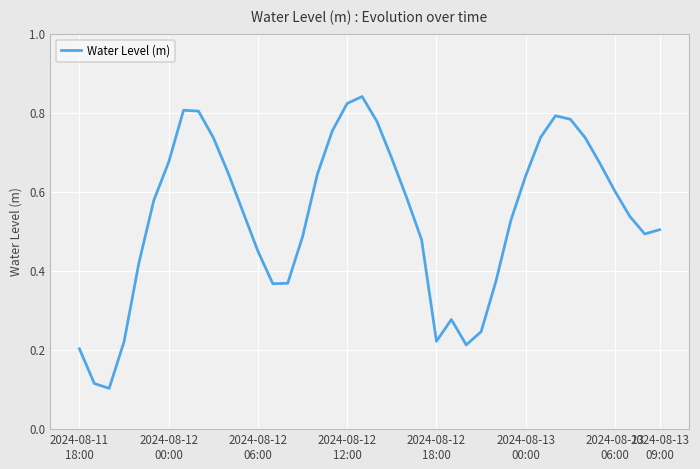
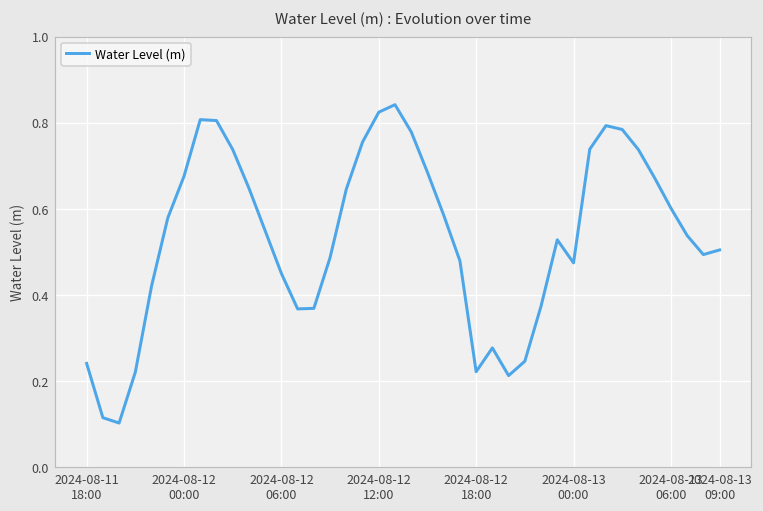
  {
-   "2024-08-11 18:00": 0.20,
+   "2024-08-11 18:00": 0.24,
    "2024-08-12 00:00": 0.68,
    "2024-08-12 06:00": 0.45,
    "2024-08-12 12:00": 0.82,
    "2024-08-12 18:00": 0.22,
-   "2024-08-13 00:00": 0.64
+   "2024-08-13 00:00": 0.47
  }
